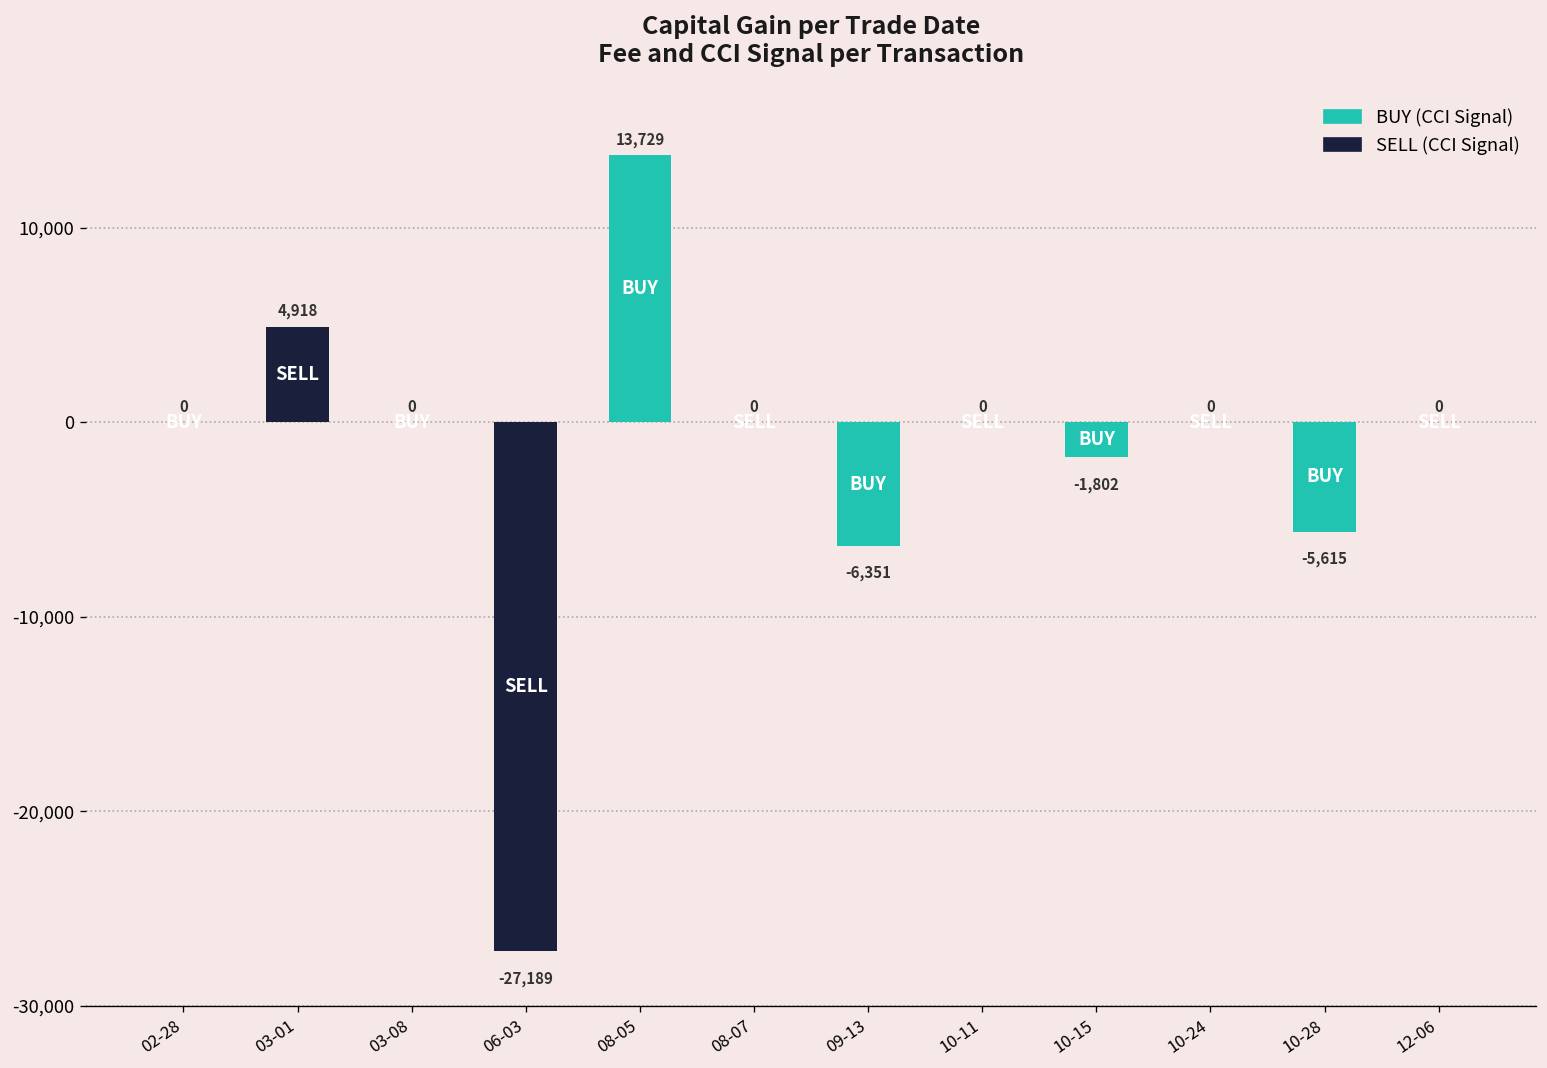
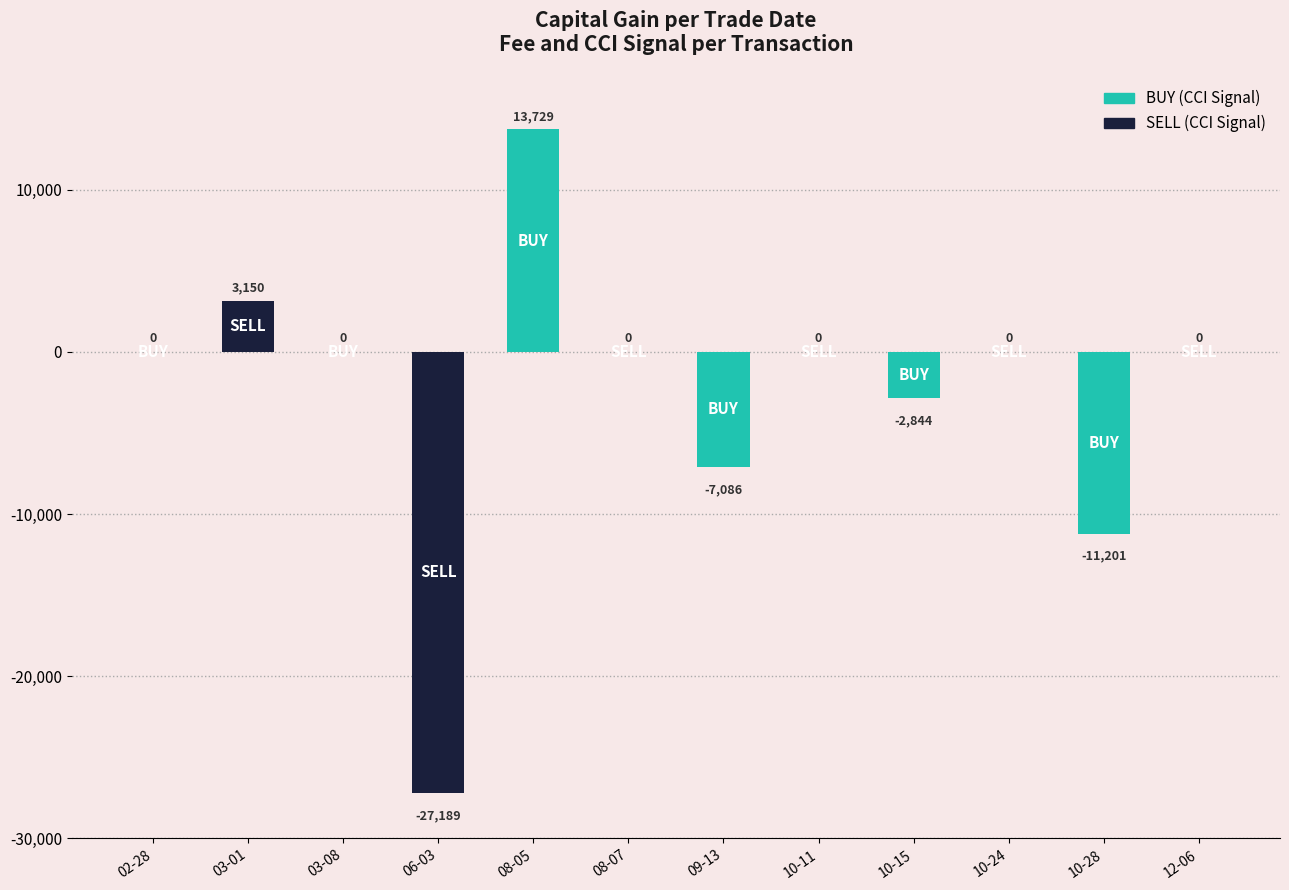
  {
    "02-28": "0",
-   "03-01": "4,918",
+   "03-01": "3,150",
    "03-08": "0",
    "06-03": "-27,189",
    "08-05": "13,729",
    "08-07": "0",
-   "09-13": "-6,351",
+   "09-13": "-7,086",
    "10-11": "0",
-   "10-15": "-1,802",
+   "10-15": "-2,844",
    "10-24": "0",
-   "10-28": "-5,615",
+   "10-28": "-11,201",
    "12-06": "0"
  }
